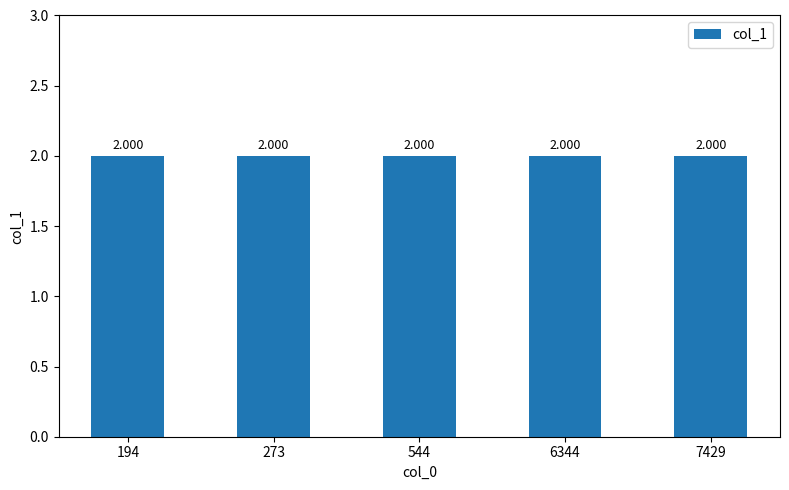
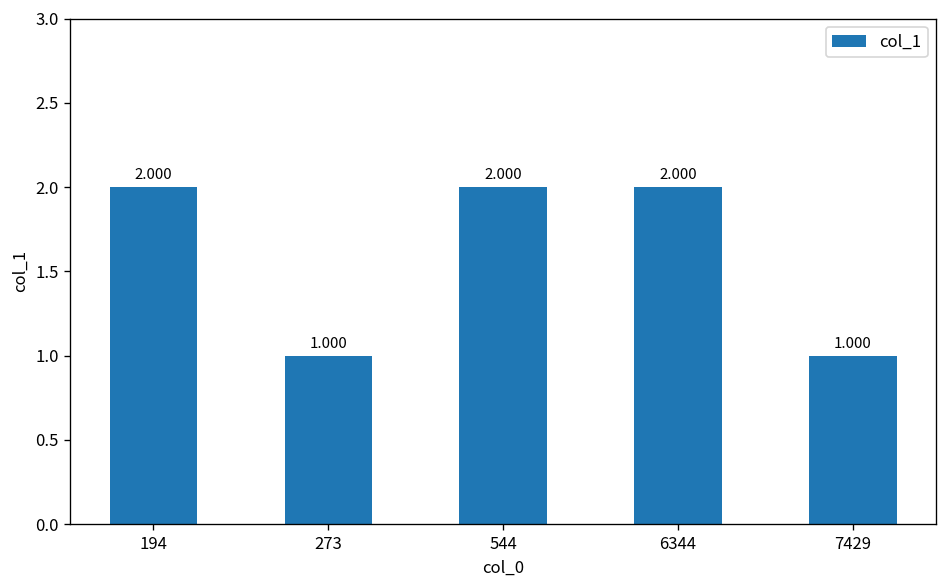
  {
    "194": 2.000,
-   "273": 2.000,
+   "273": 1.000,
    "544": 2.000,
    "6344": 2.000,
-   "7429": 2.000
+   "7429": 1.000
  }
